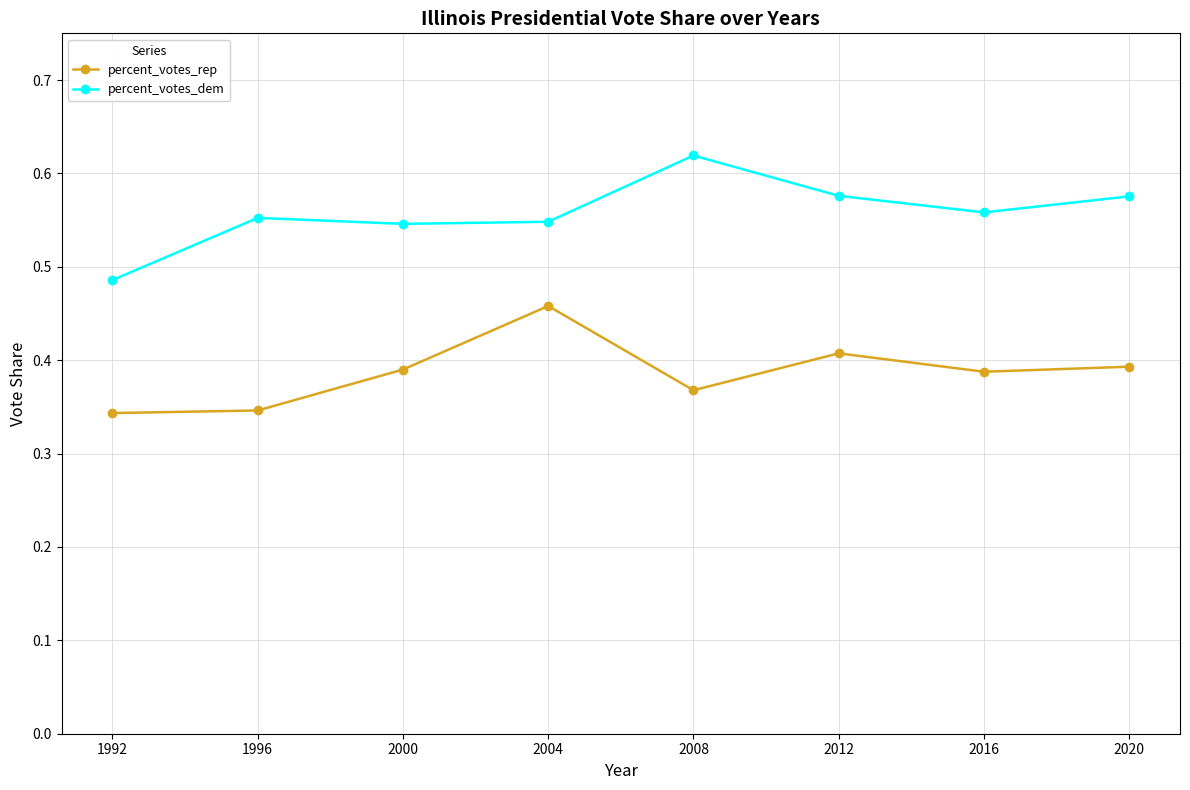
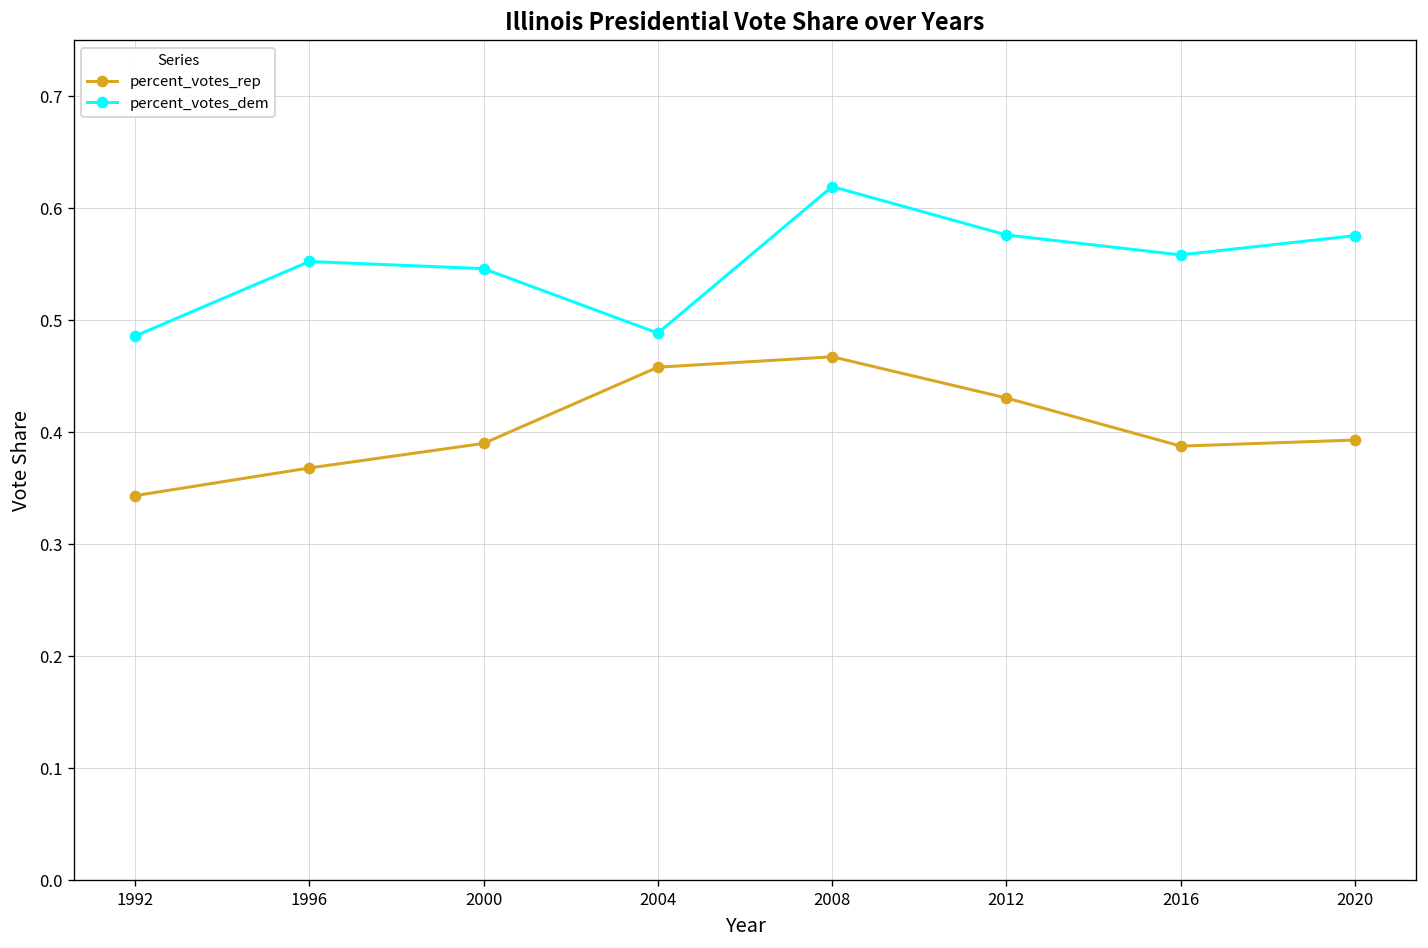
  {
    "percent_votes_rep": {
      "1992": 0.34,
-     "1996": 0.35,
+     "1996": 0.37,
      "2000": 0.39,
      "2004": 0.46,
-     "2008": 0.37,
-     "2012": 0.41,
+     "2008": 0.47,
+     "2012": 0.43,
      "2016": 0.39,
      "2020": 0.39
    },
    "percent_votes_dem": {
      "1992": 0.49,
      "1996": 0.55,
      "2000": 0.55,
-     "2004": 0.55,
+     "2004": 0.49,
      "2008": 0.62,
      "2012": 0.58,
      "2016": 0.56,
      "2020": 0.58
    }
  }
